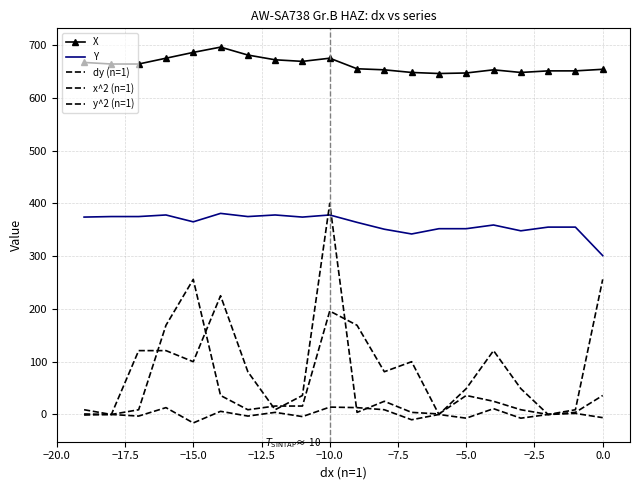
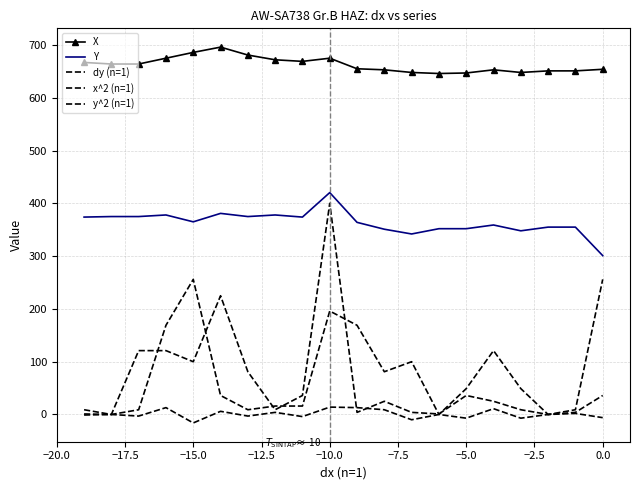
  {
    "Y": {
      "−15.0": 370,
-     "−10.0": 380,
+     "−10.0": 420,
      "−5.0": 350,
      "0.0": 300
    }
  }
